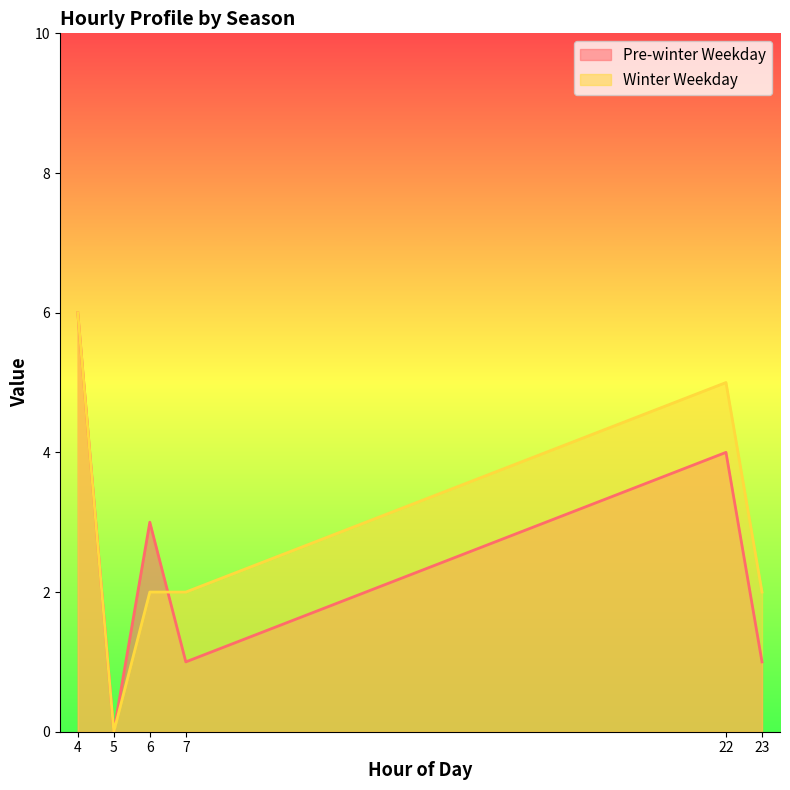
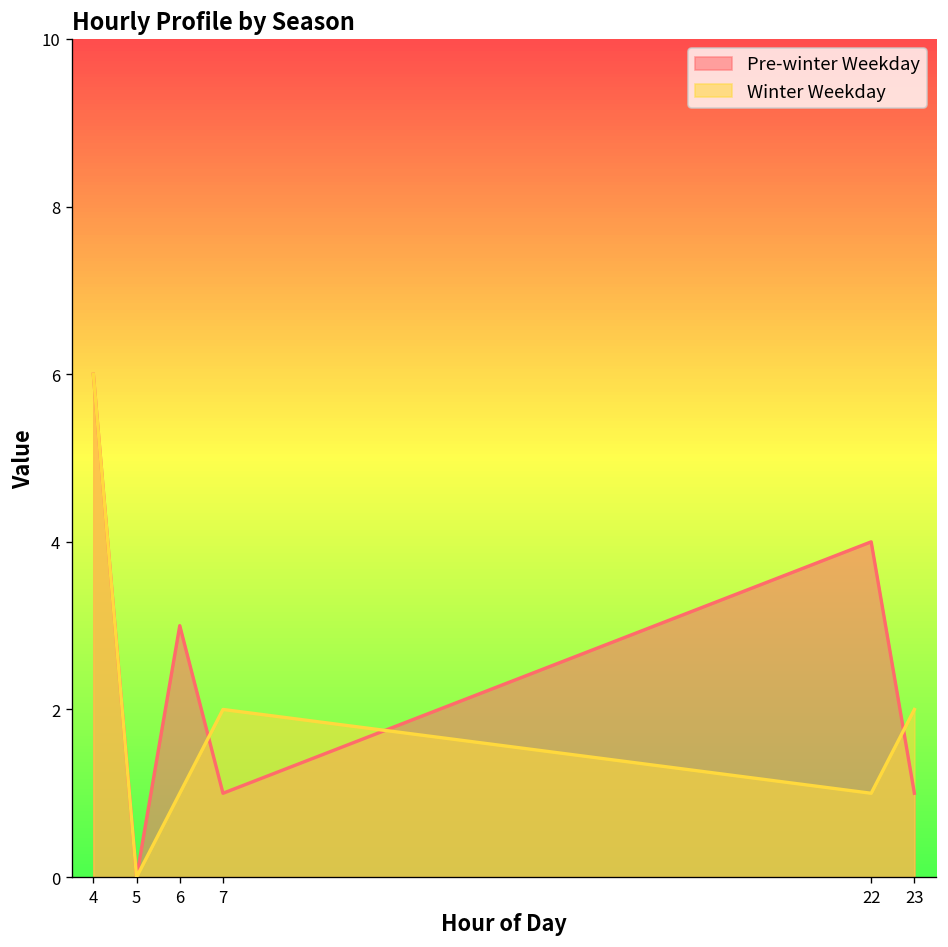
  {
    "Pre-winter Weekday": {
      "6": 3,
      "7": 1,
      "22": 4,
      "23": 1
    },
    "Winter Weekday": {
-     "6": 2,
+     "6": 1,
      "7": 2,
-     "22": 5,
+     "22": 1,
      "23": 2
    }
  }
